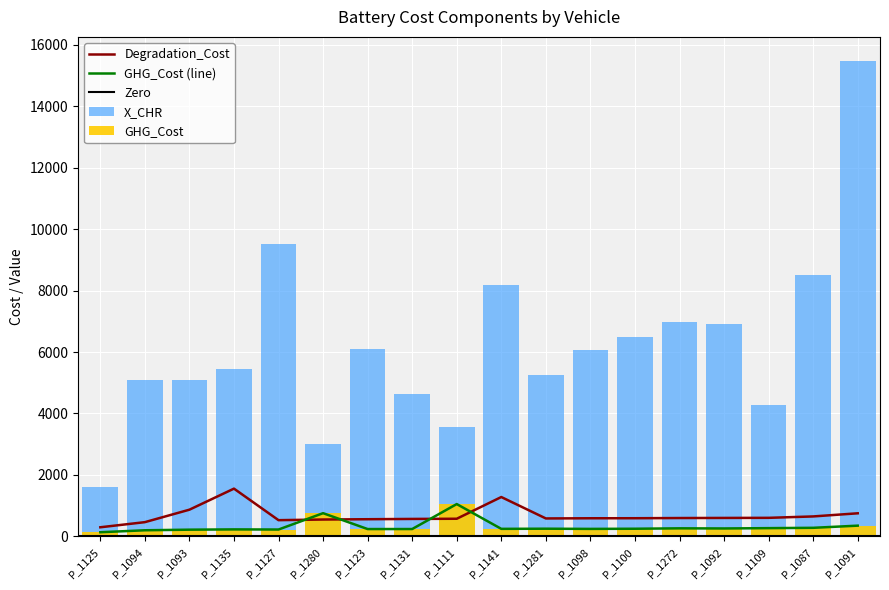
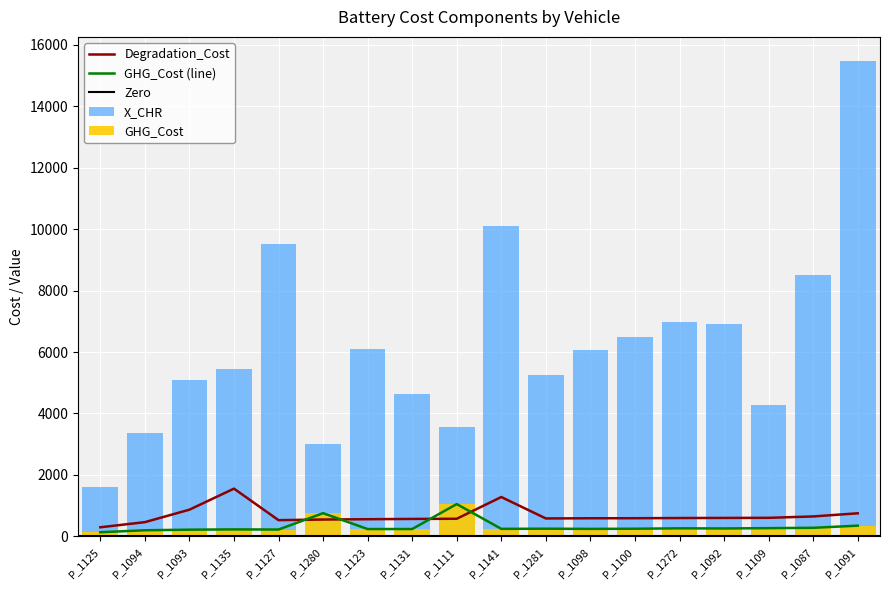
  {
    "Degradation_Cost": {
      "P_1125": 300,
      "P_1094": 500,
      "P_1093": 900,
      "P_1135": 1600,
      "P_1127": 500,
      "P_1280": 500,
      "P_1123": 600,
      "P_1131": 600,
      "P_1111": 600,
      "P_1141": 1300,
      "P_1281": 600,
      "P_1098": 600,
      "P_1100": 600,
      "P_1272": 600,
      "P_1092": 600,
      "P_1109": 600,
      "P_1087": 600,
      "P_1091": 800
    },
    "X_CHR": {
      "P_1125": 1600,
-     "P_1094": 5100,
+     "P_1094": 3400,
      "P_1093": 5100,
      "P_1135": 5500,
      "P_1127": 9500,
      "P_1280": 3000,
      "P_1123": 6100,
      "P_1131": 4600,
      "P_1111": 3600,
-     "P_1141": 8200,
+     "P_1141": 10100,
      "P_1281": 5300,
      "P_1098": 6100,
      "P_1100": 6500,
      "P_1272": 7000,
      "P_1092": 6900,
      "P_1109": 4300,
      "P_1087": 8500,
      "P_1091": 15500
    },
    "GHG_Cost": {
      "P_1125": 100,
      "P_1094": 200,
      "P_1093": 200,
      "P_1135": 200,
      "P_1127": 200,
      "P_1280": 800,
      "P_1123": 200,
      "P_1131": 200,
      "P_1111": 1100,
      "P_1141": 200,
      "P_1281": 200,
      "P_1098": 200,
      "P_1100": 200,
      "P_1272": 300,
      "P_1092": 300,
      "P_1109": 300,
      "P_1087": 300,
      "P_1091": 300
    }
  }
